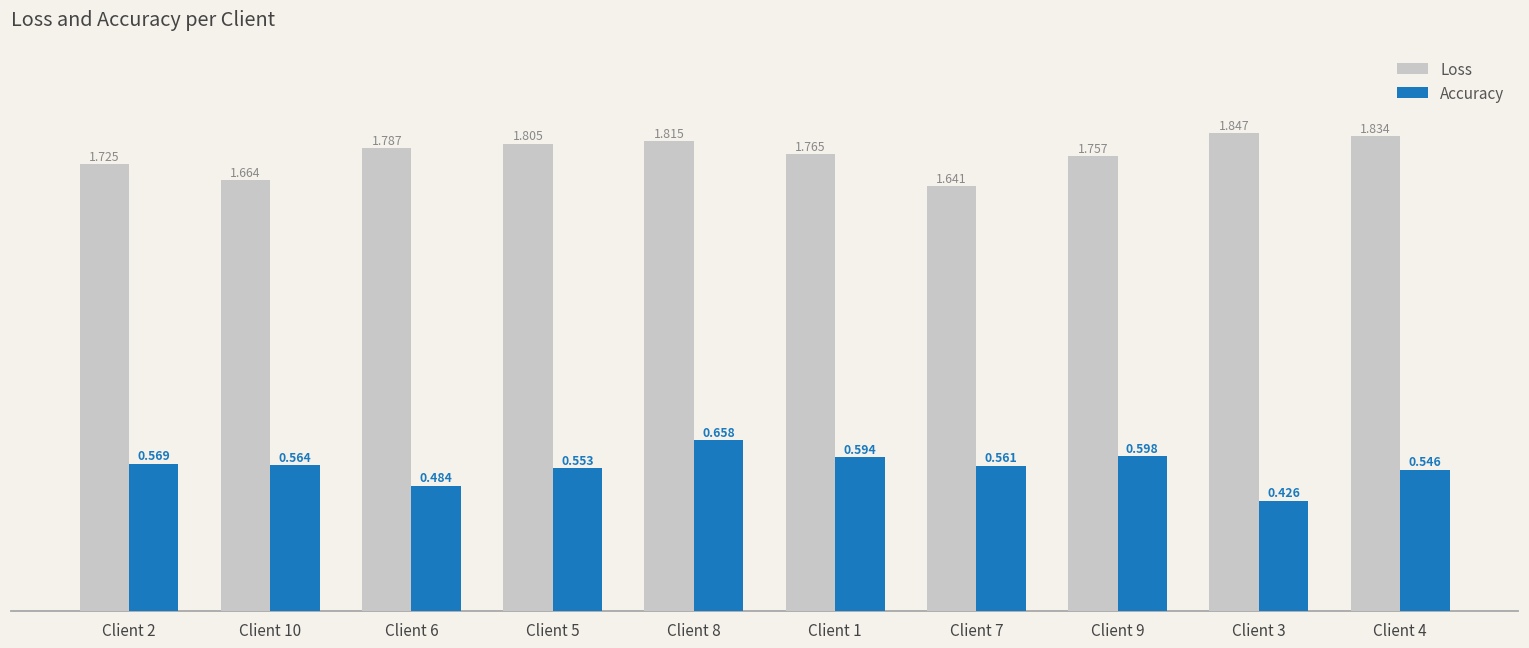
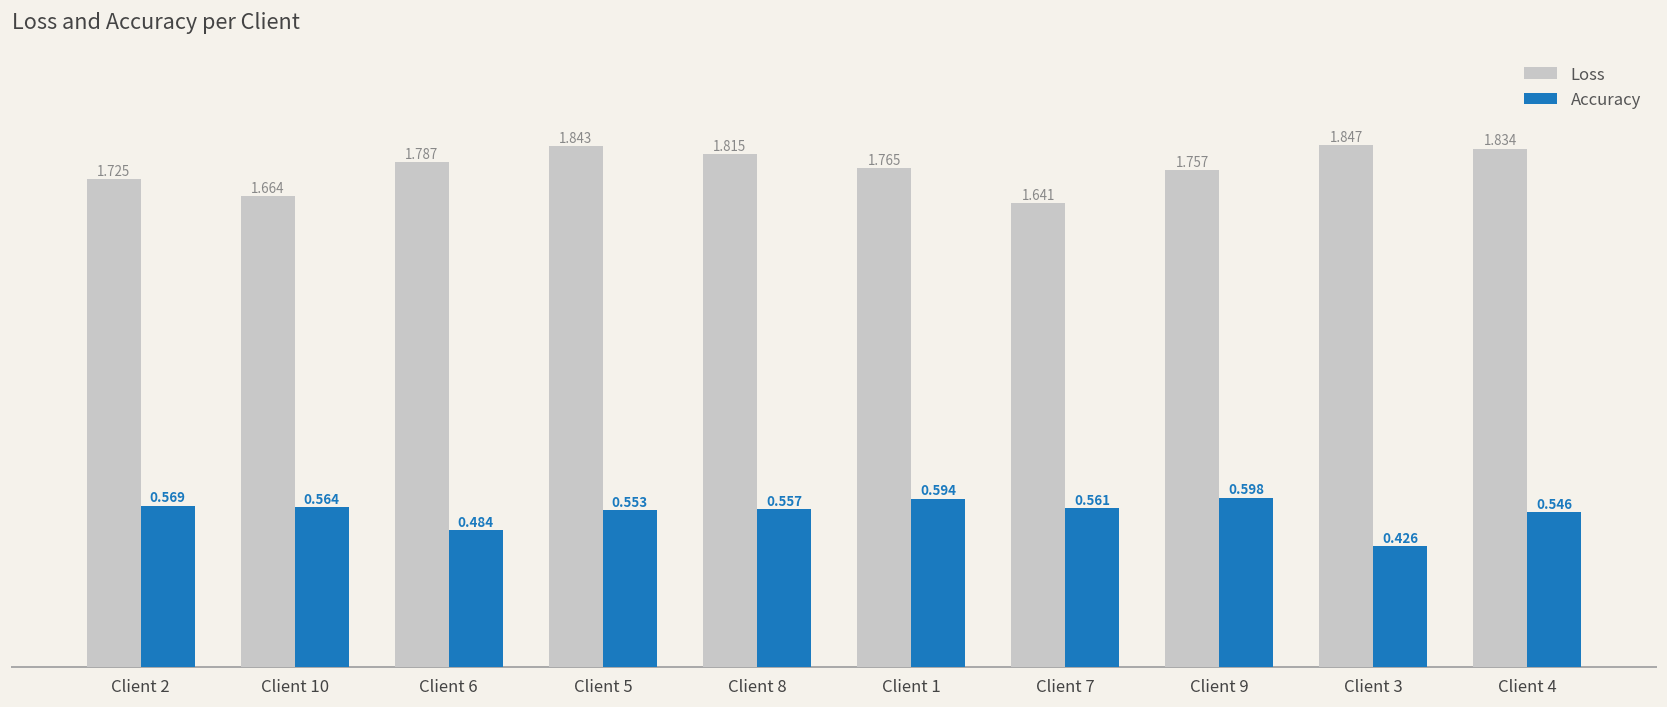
  {
    "Loss": {
      "Client 2": 1.725,
      "Client 10": 1.664,
      "Client 6": 1.787,
-     "Client 5": 1.805,
+     "Client 5": 1.843,
      "Client 8": 1.815,
      "Client 1": 1.765,
      "Client 7": 1.641,
      "Client 9": 1.757,
      "Client 3": 1.847,
      "Client 4": 1.834
    },
    "Accuracy": {
      "Client 2": 0.569,
      "Client 10": 0.564,
      "Client 6": 0.484,
      "Client 5": 0.553,
-     "Client 8": 0.658,
+     "Client 8": 0.557,
      "Client 1": 0.594,
      "Client 7": 0.561,
      "Client 9": 0.598,
      "Client 3": 0.426,
      "Client 4": 0.546
    }
  }
